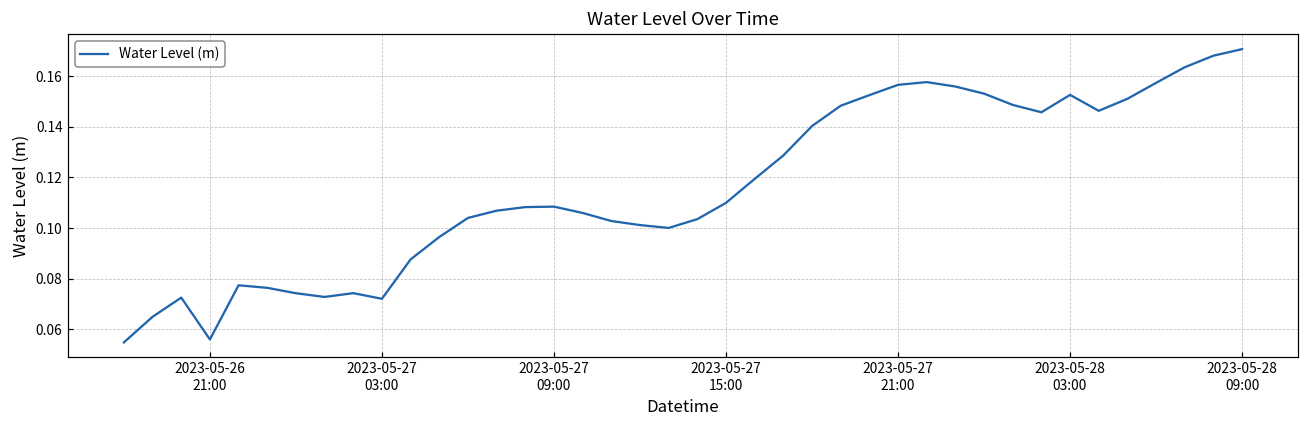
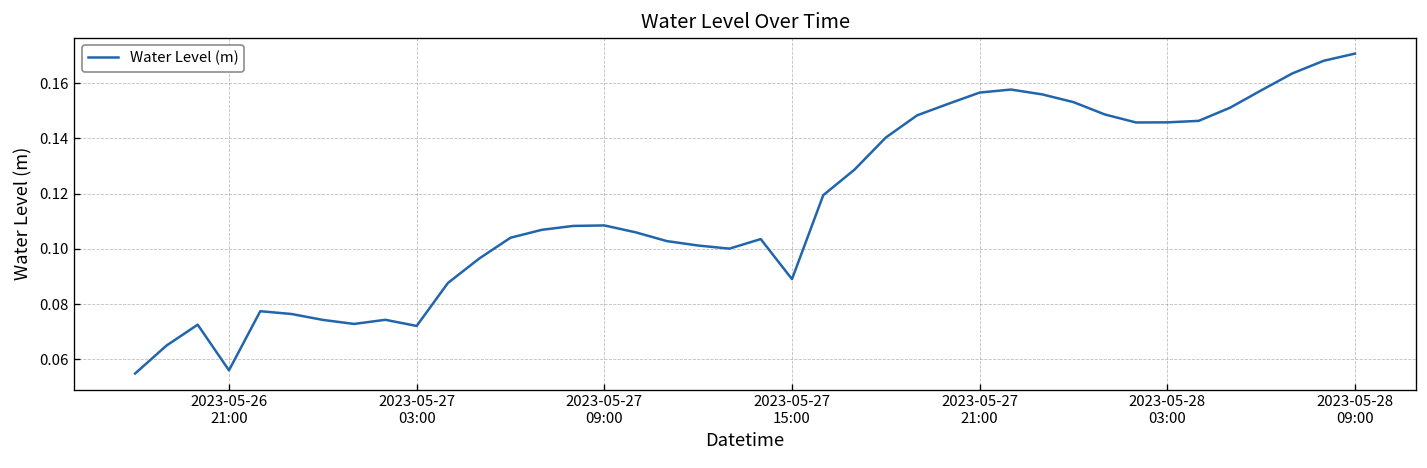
  {
    "2023-05-26 21:00": 0.056,
    "2023-05-27 03:00": 0.072,
    "2023-05-27 09:00": 0.108,
-   "2023-05-27 15:00": 0.110,
+   "2023-05-27 15:00": 0.089,
    "2023-05-27 21:00": 0.157,
-   "2023-05-28 03:00": 0.153,
+   "2023-05-28 03:00": 0.146,
    "2023-05-28 09:00": 0.171
  }
